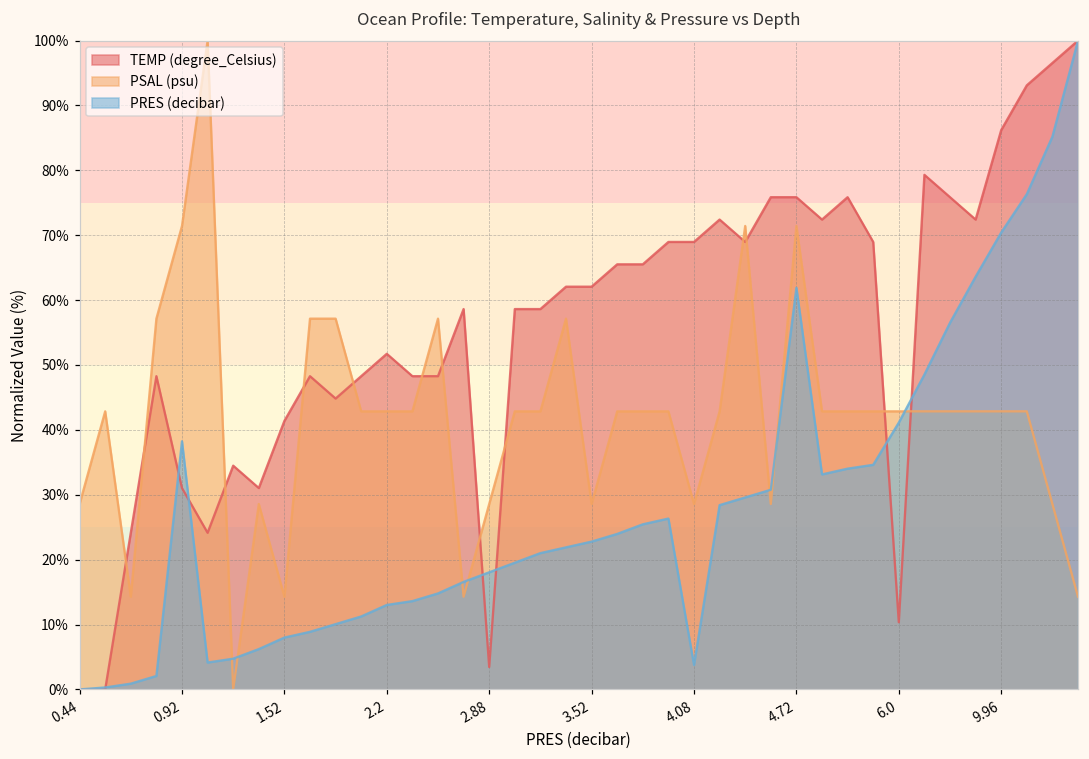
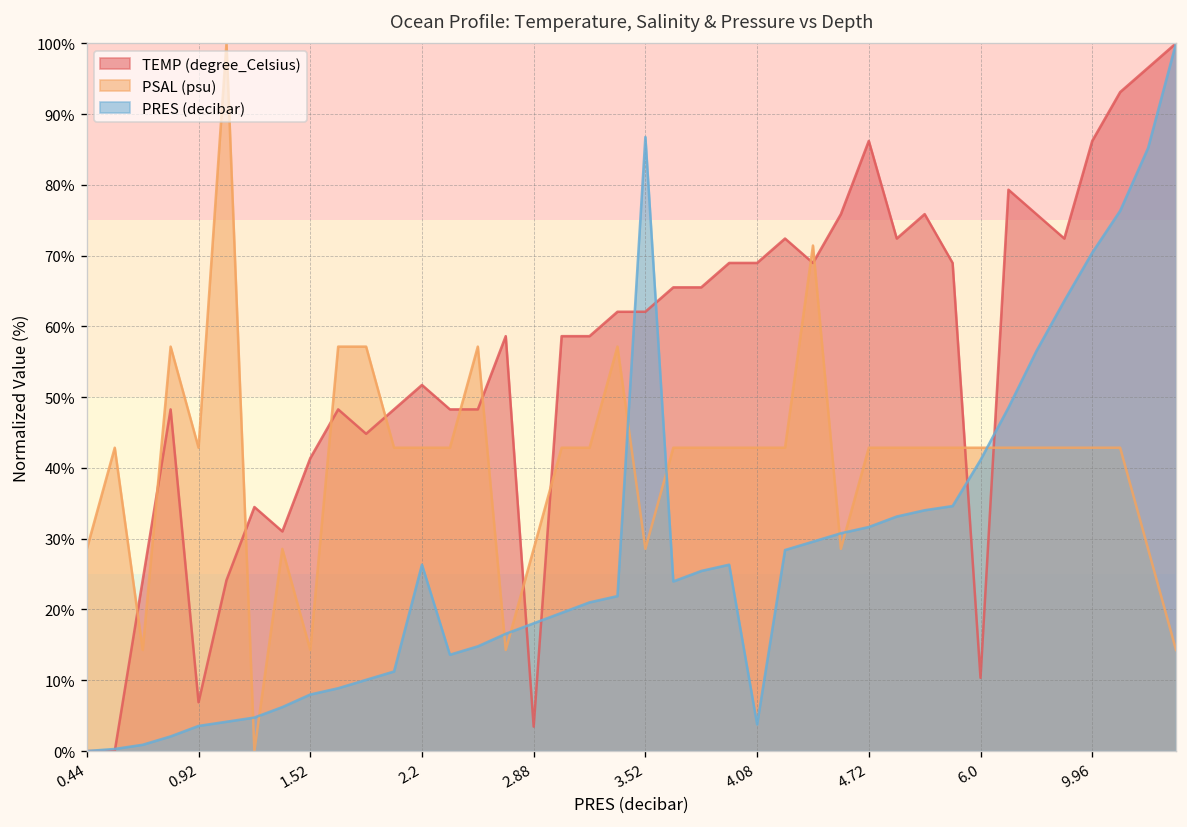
  {
    "TEMP (degree_Celsius)": {
-     "0.92": "31%",
+     "0.92": "7%",
      "1.52": "41%",
      "2.2": "52%",
      "2.88": "3%",
      "3.52": "62%",
      "4.08": "69%",
-     "4.72": "76%",
+     "4.72": "86%",
      "6.0": "10%",
      "9.96": "86%"
    },
    "PSAL (psu)": {
      "0.44": "29%",
-     "0.92": "71%",
+     "0.92": "43%",
      "1.52": "14%",
      "2.2": "43%",
      "2.88": "29%",
      "3.52": "29%",
-     "4.08": "29%",
-     "4.72": "71%",
+     "4.08": "43%",
+     "4.72": "43%",
      "6.0": "43%",
      "9.96": "43%"
    },
    "PRES (decibar)": {
-     "0.92": "38%",
+     "0.92": "4%",
      "1.52": "8%",
-     "2.2": "13%",
+     "2.2": "26%",
      "2.88": "18%",
-     "3.52": "23%",
+     "3.52": "87%",
      "4.08": "4%",
-     "4.72": "62%",
+     "4.72": "32%",
      "6.0": "41%",
      "9.96": "70%"
    }
  }
